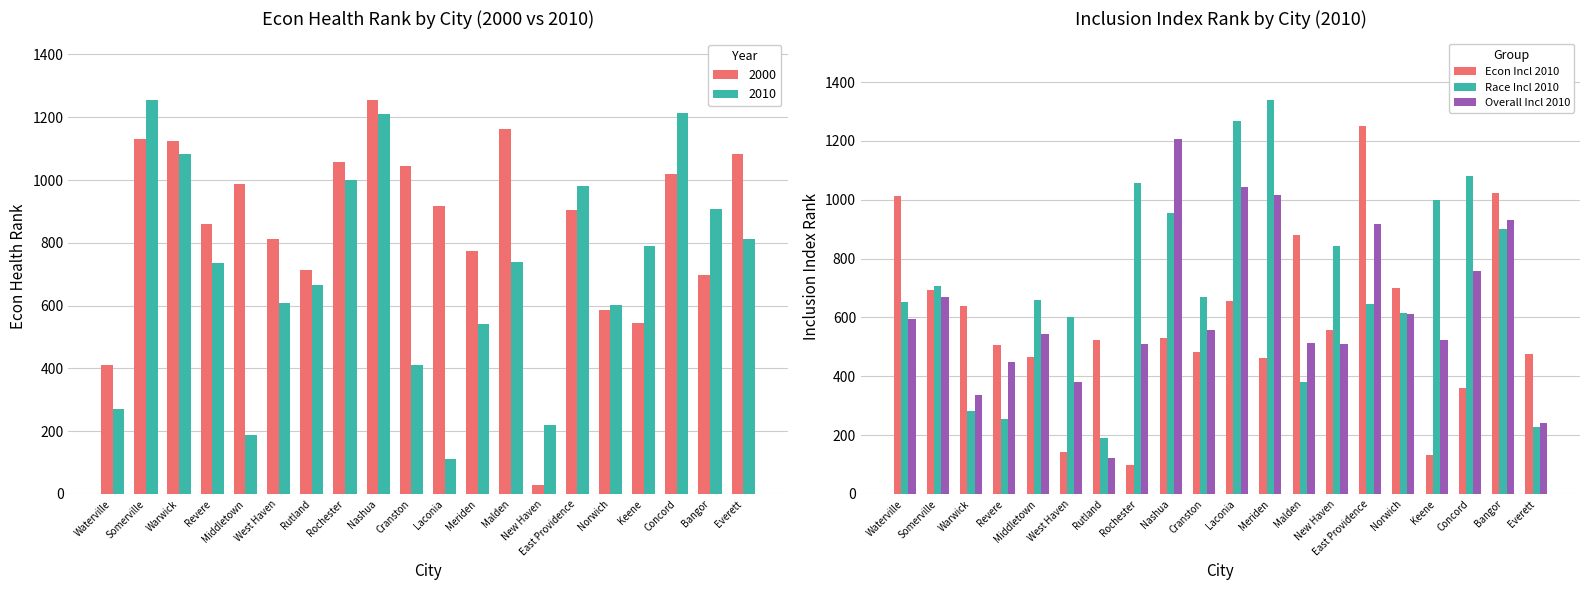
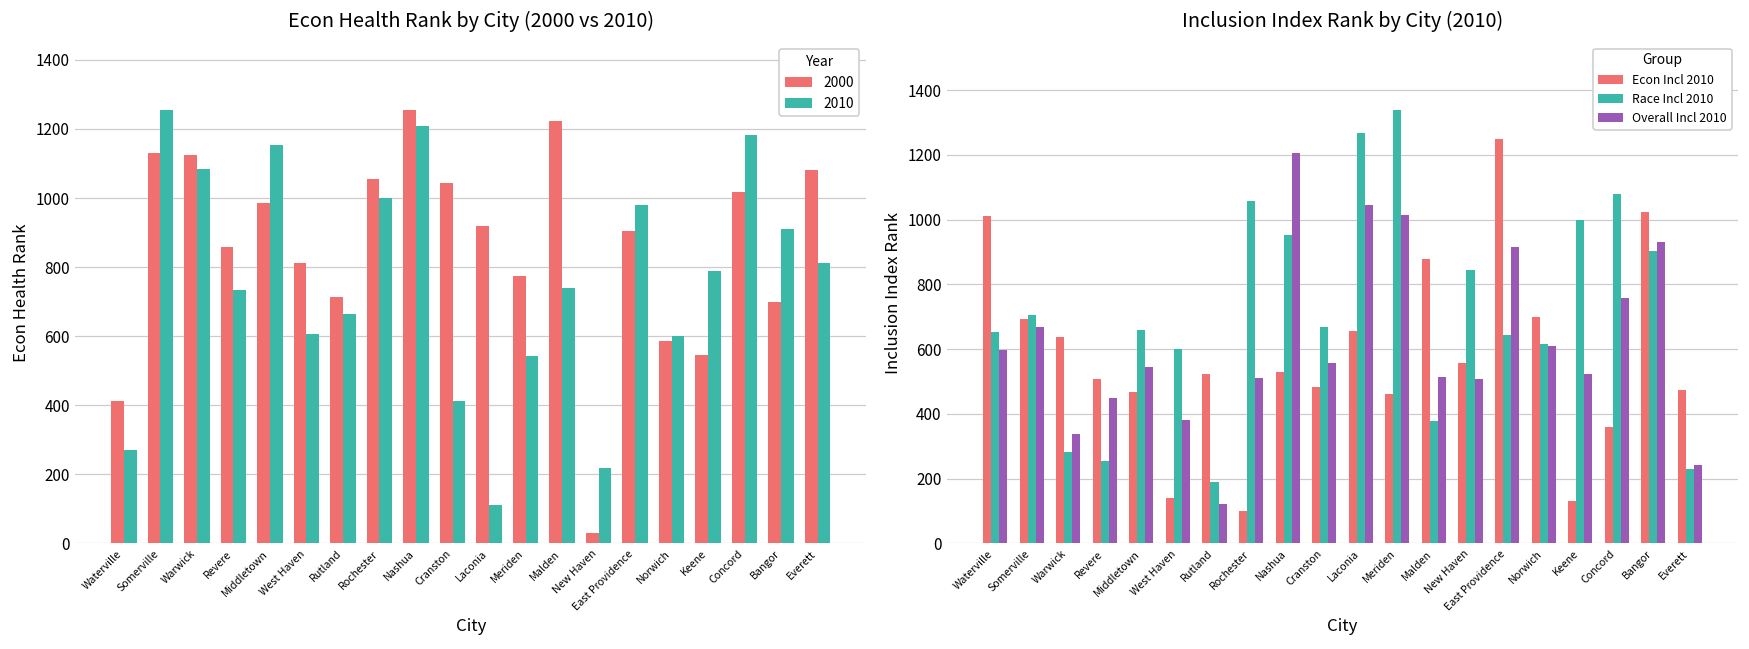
  {
    "Econ Health Rank by City (2000 vs 2010)": {
      "2000": {
        "Waterville": 410,
        "Somerville": 1130,
        "Warwick": 1120,
        "Revere": 860,
        "Middletown": 990,
        "West Haven": 810,
        "Rutland": 710,
        "Rochester": 1060,
        "Nashua": 1260,
        "Cranston": 1040,
        "Laconia": 920,
        "Meriden": 780,
-       "Malden": 1160,
+       "Malden": 1220,
        "New Haven": 30,
        "East Providence": 900,
        "Norwich": 590,
        "Keene": 550,
        "Concord": 1020,
        "Bangor": 700,
        "Everett": 1080
      },
      "2010": {
        "Waterville": 270,
        "Somerville": 1260,
        "Warwick": 1080,
        "Revere": 740,
-       "Middletown": 190,
+       "Middletown": 1160,
        "West Haven": 610,
        "Rutland": 670,
        "Rochester": 1000,
        "Nashua": 1210,
        "Cranston": 410,
        "Laconia": 110,
        "Meriden": 540,
        "Malden": 740,
        "New Haven": 220,
        "East Providence": 980,
        "Norwich": 600,
        "Keene": 790,
-       "Concord": 1210,
+       "Concord": 1180,
        "Bangor": 910,
        "Everett": 810
      }
    },
    "Inclusion Index Rank by City (2010)": {
      "Econ Incl 2010": {
        "Waterville": 1010,
        "Somerville": 690,
        "Warwick": 640,
        "Revere": 510,
        "Middletown": 470,
        "West Haven": 140,
        "Rutland": 520,
        "Rochester": 100,
        "Nashua": 530,
        "Cranston": 480,
        "Laconia": 660,
        "Meriden": 460,
        "Malden": 880,
        "New Haven": 560,
        "East Providence": 1250,
        "Norwich": 700,
        "Keene": 130,
        "Concord": 360,
        "Bangor": 1020,
        "Everett": 480
      },
      "Race Incl 2010": {
        "Waterville": 650,
        "Somerville": 710,
        "Warwick": 280,
        "Revere": 260,
        "Middletown": 660,
        "West Haven": 600,
        "Rutland": 190,
        "Rochester": 1060,
        "Nashua": 950,
        "Cranston": 670,
        "Laconia": 1270,
        "Meriden": 1340,
        "Malden": 380,
        "New Haven": 840,
        "East Providence": 650,
        "Norwich": 620,
        "Keene": 1000,
        "Concord": 1080,
        "Bangor": 900,
        "Everett": 230
      },
      "Overall Incl 2010": {
        "Waterville": 600,
        "Somerville": 670,
        "Warwick": 340,
        "Revere": 450,
        "Middletown": 540,
        "West Haven": 380,
        "Rutland": 120,
        "Rochester": 510,
        "Nashua": 1210,
        "Cranston": 560,
        "Laconia": 1040,
        "Meriden": 1020,
        "Malden": 510,
        "New Haven": 510,
        "East Providence": 920,
        "Norwich": 610,
        "Keene": 520,
        "Concord": 760,
        "Bangor": 930,
        "Everett": 240
      }
    }
  }
